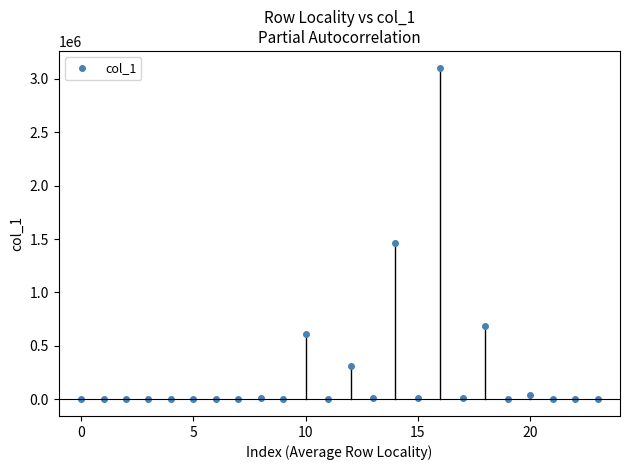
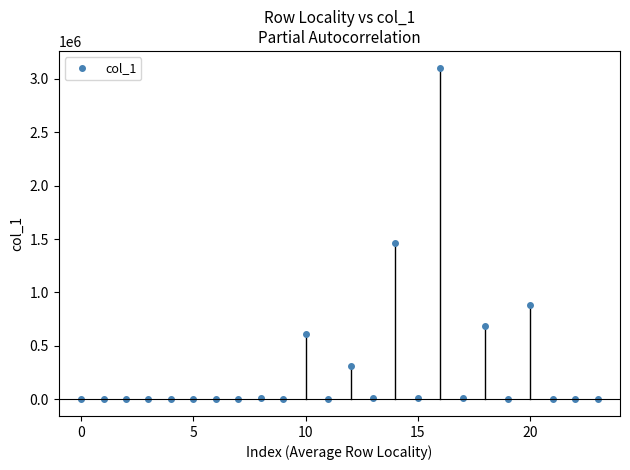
  {
    "col_1": {
-     "20": 40000
+     "20": 890000
    }
  }
